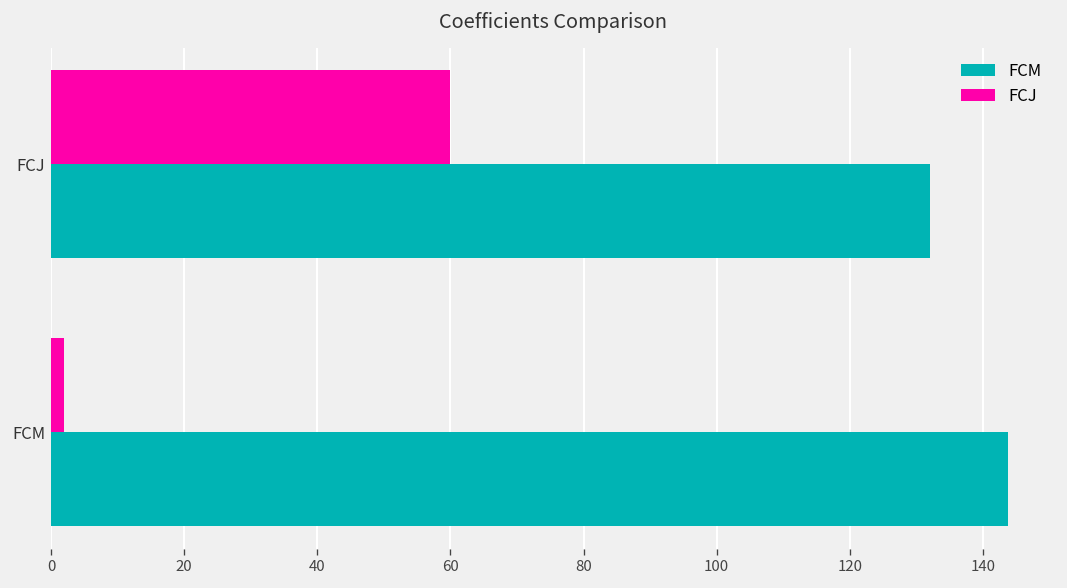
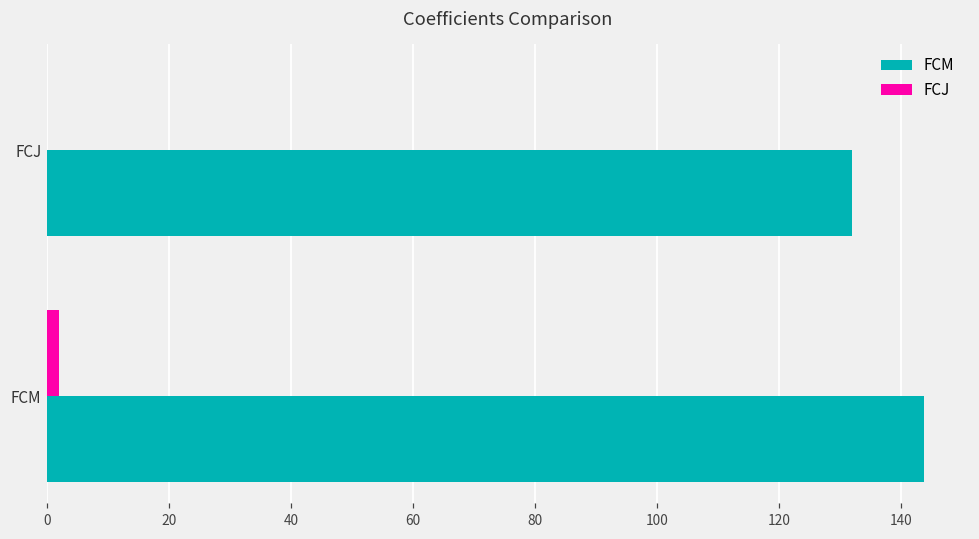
  {
    "FCM": {
      "FCJ": 132,
      "FCM": 144
    },
    "FCJ": {
-     "FCJ": 60,
+     "FCJ": 0,
      "FCM": 2
    }
  }
